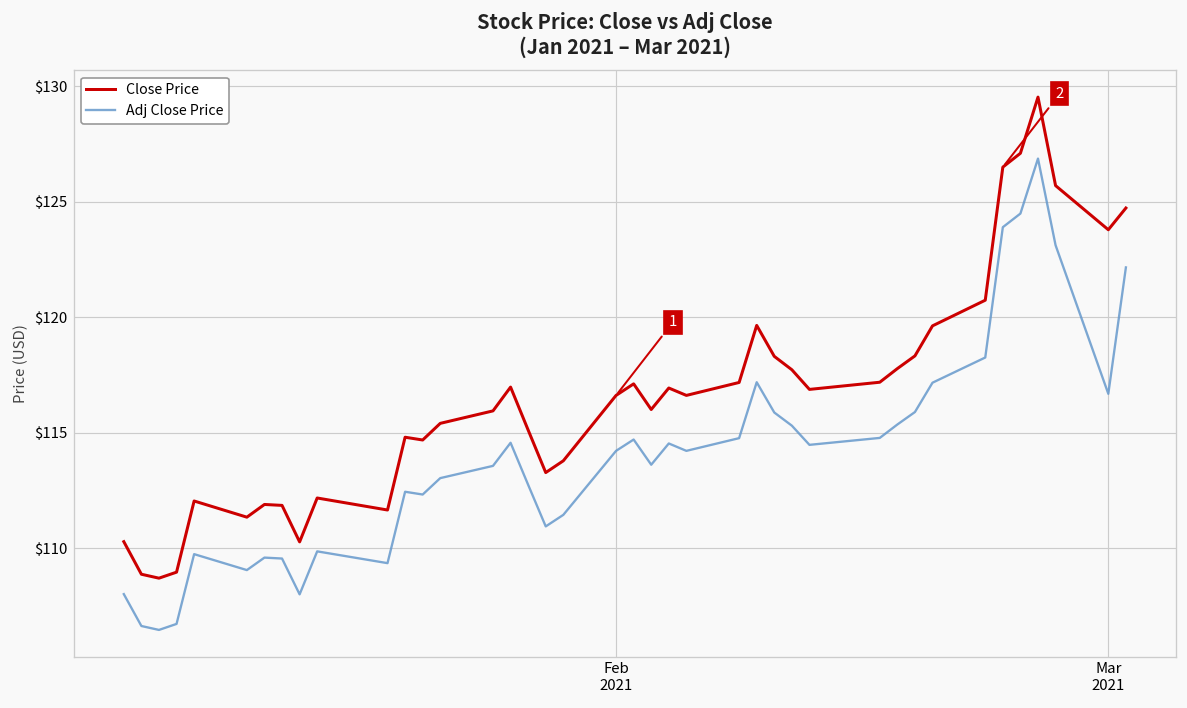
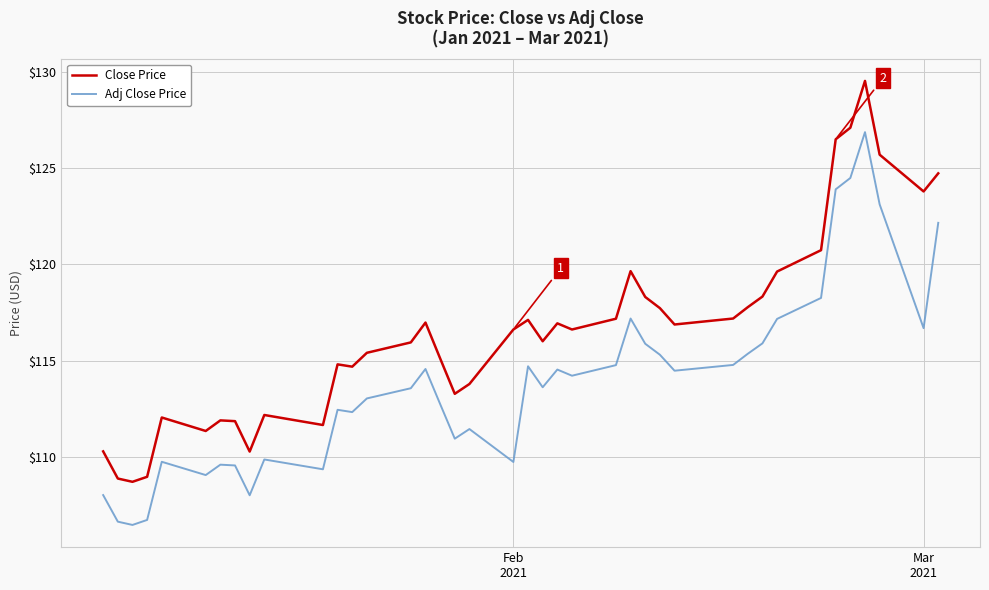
  {
    "Close Price": {
      "Feb 2021": "$116.6",
      "Mar 2021": "$123.8"
    },
    "Adj Close Price": {
-     "Feb 2021": "$114.2",
+     "Feb 2021": "$109.7",
      "Mar 2021": "$116.7"
    }
  }
